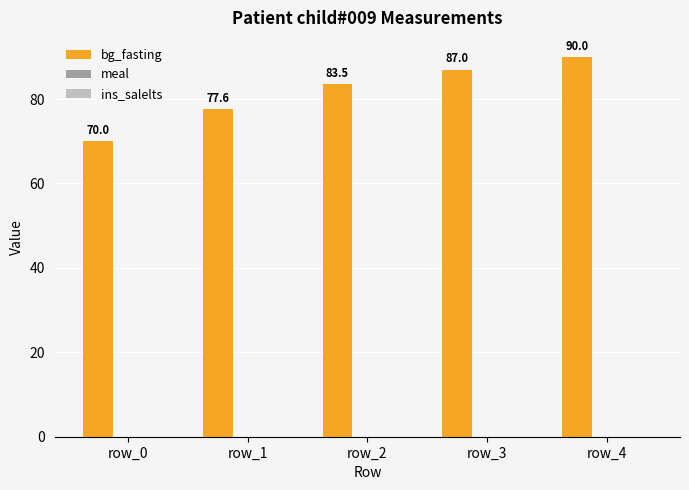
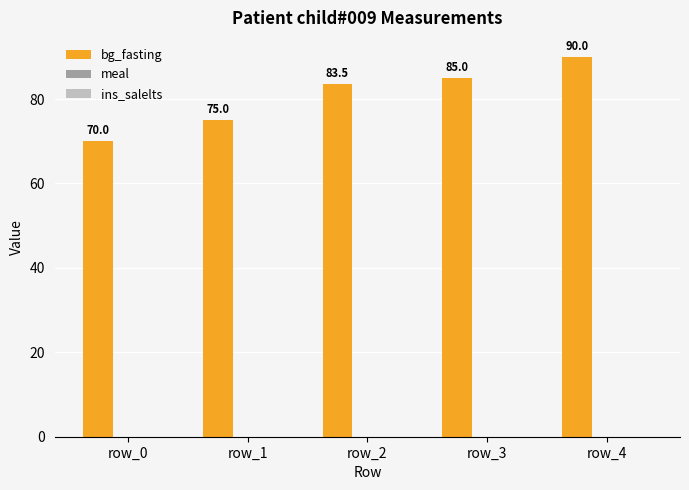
  {
    "bg_fasting": {
      "row_0": 70.0,
-     "row_1": 77.6,
+     "row_1": 75.0,
      "row_2": 83.5,
-     "row_3": 87.0,
+     "row_3": 85.0,
      "row_4": 90.0
    }
  }
